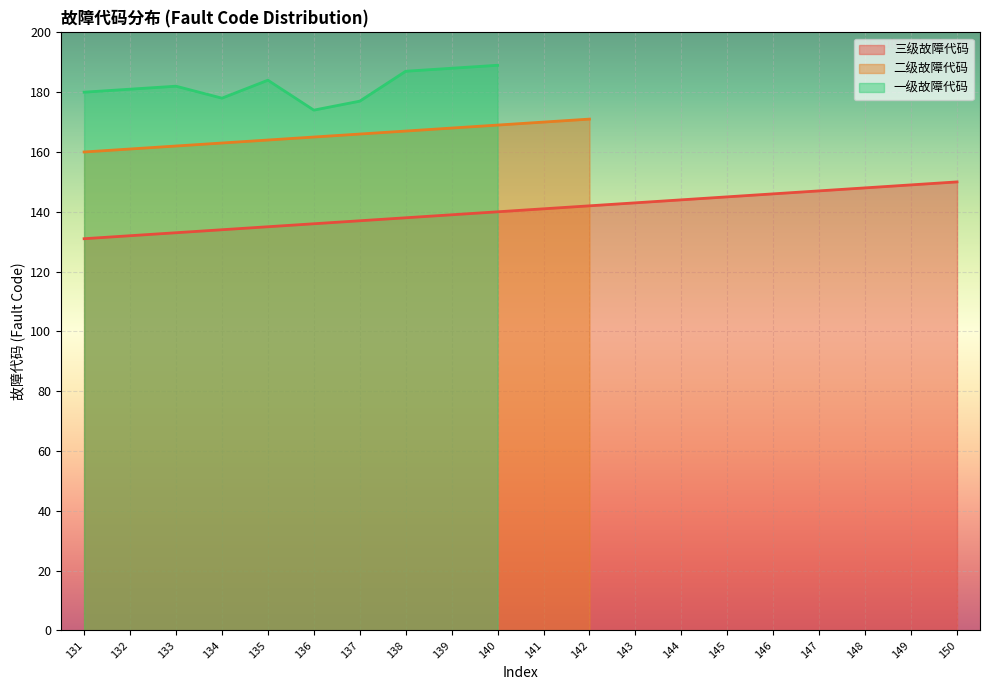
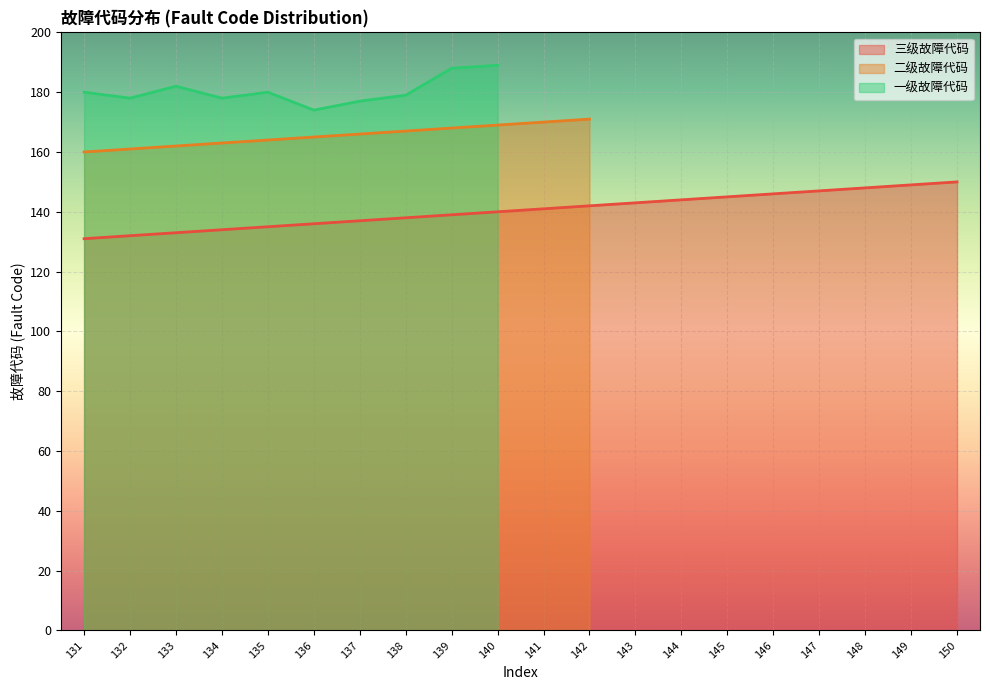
  {
    "一级故障代码": {
      "131": 180,
-     "132": 181,
+     "132": 178,
      "133": 182,
      "134": 178,
-     "135": 184,
+     "135": 180,
      "136": 174,
      "137": 177,
-     "138": 187,
+     "138": 179,
      "139": 188,
      "140": 189
    }
  }
